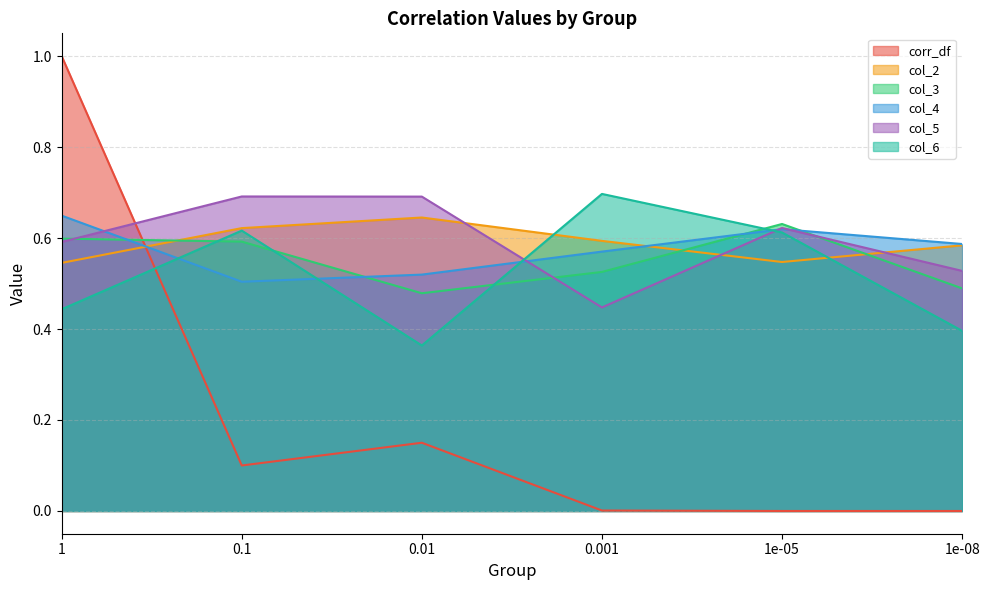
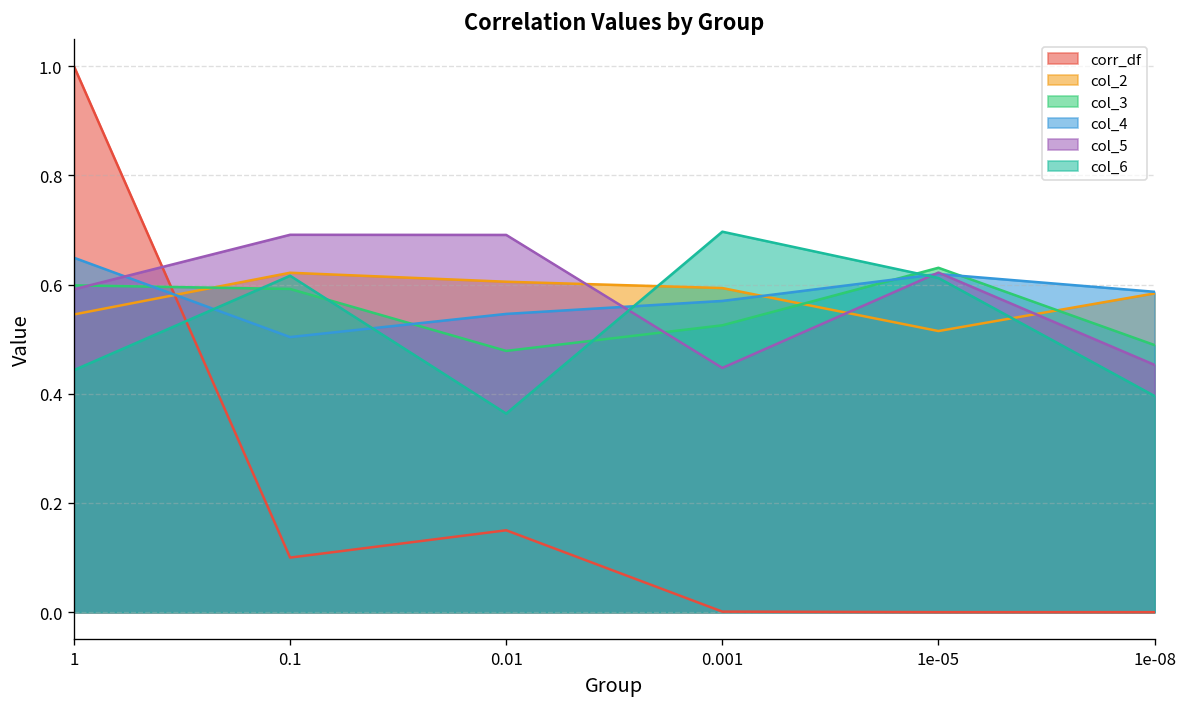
  {
    "corr_df": {
      "1": 1.00,
      "0.1": 0.10,
      "0.01": 0.15,
      "0.001": 0.00,
      "1e-05": 0.00,
      "1e-08": 0.00
    },
    "col_2": {
      "1": 0.55,
-     "0.01": 0.65,
+     "0.01": 0.61,
      "0.001": 0.59,
-     "1e-05": 0.55
+     "1e-05": 0.52
    },
    "col_4": {
      "1": 0.65,
      "0.1": 0.50,
-     "0.01": 0.52,
+     "0.01": 0.55,
      "0.001": 0.57
    },
    "col_5": {
      "1": 0.59,
      "0.1": 0.69,
      "0.01": 0.69,
      "0.001": 0.45,
-     "1e-08": 0.53
+     "1e-08": 0.45
    }
  }
